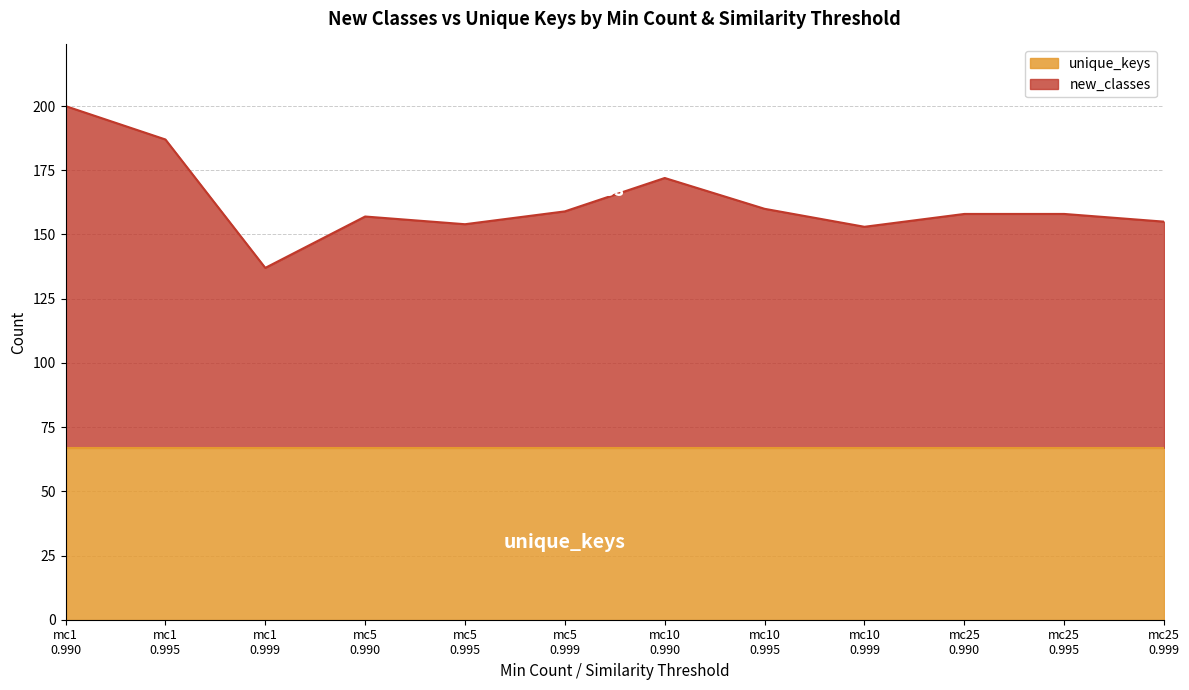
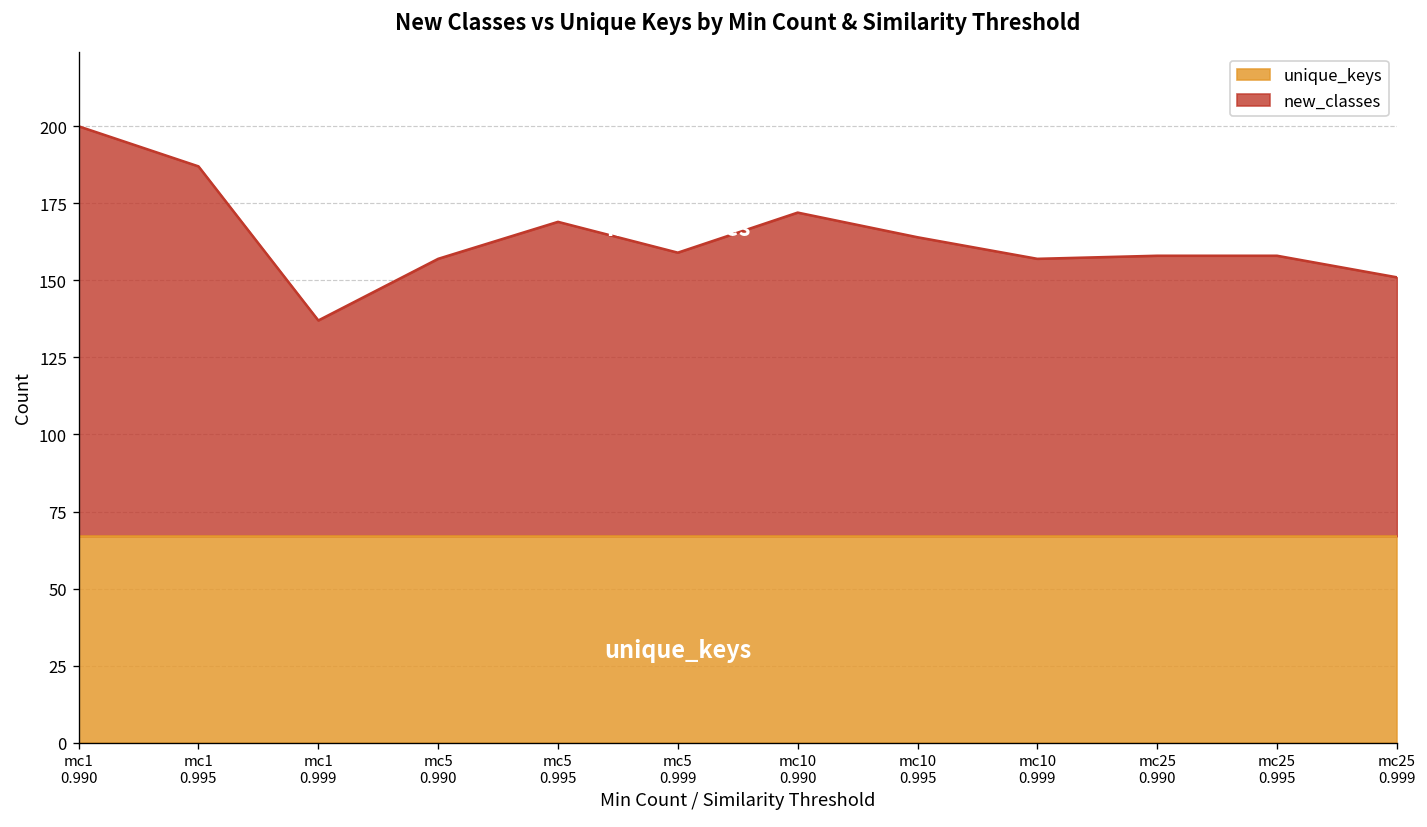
  {
    "unique_keys": {
      "mc1 0.990": 67,
      "mc1 0.995": 67,
      "mc1 0.999": 67,
      "mc5 0.990": 67,
      "mc5 0.995": 67,
      "mc5 0.999": 67,
      "mc10 0.990": 67,
      "mc10 0.995": 67,
      "mc10 0.999": 67,
      "mc25 0.990": 67,
      "mc25 0.995": 67,
      "mc25 0.999": 67
    },
    "new_classes": {
      "mc1 0.990": 200,
      "mc1 0.995": 187,
      "mc1 0.999": 137,
      "mc5 0.990": 157,
-     "mc5 0.995": 154,
+     "mc5 0.995": 169,
      "mc5 0.999": 159,
      "mc10 0.990": 172,
-     "mc10 0.995": 160,
-     "mc10 0.999": 153,
+     "mc10 0.995": 164,
+     "mc10 0.999": 157,
      "mc25 0.990": 158,
      "mc25 0.995": 158,
-     "mc25 0.999": 155
+     "mc25 0.999": 151
    }
  }
